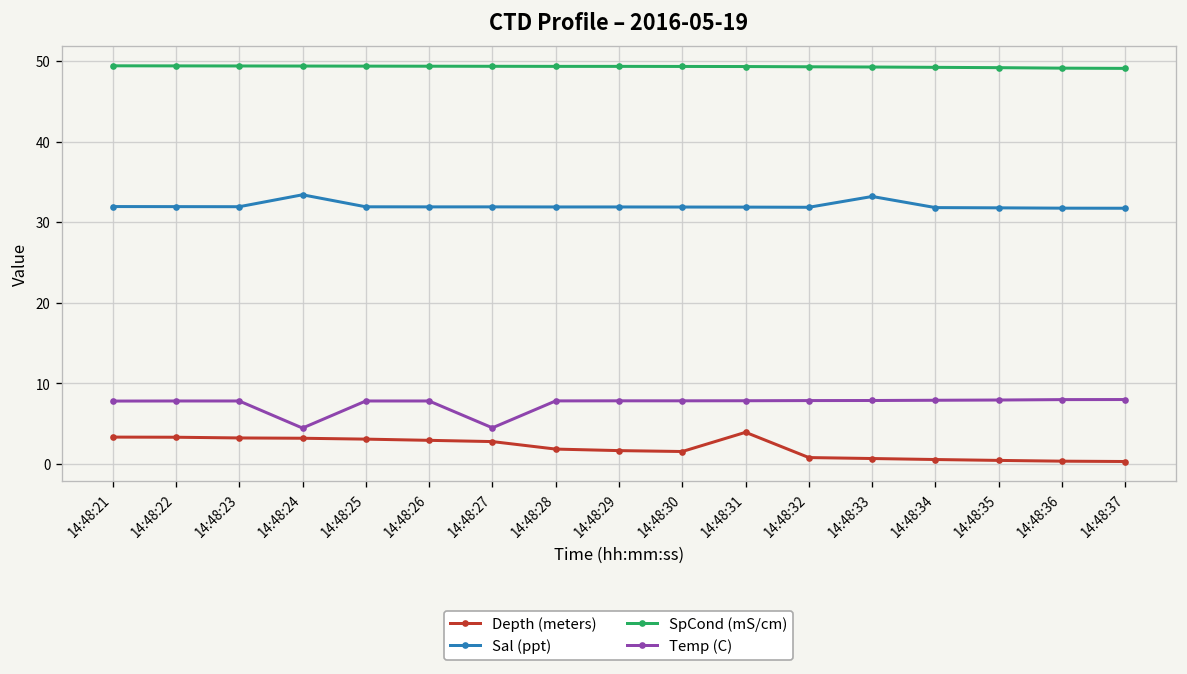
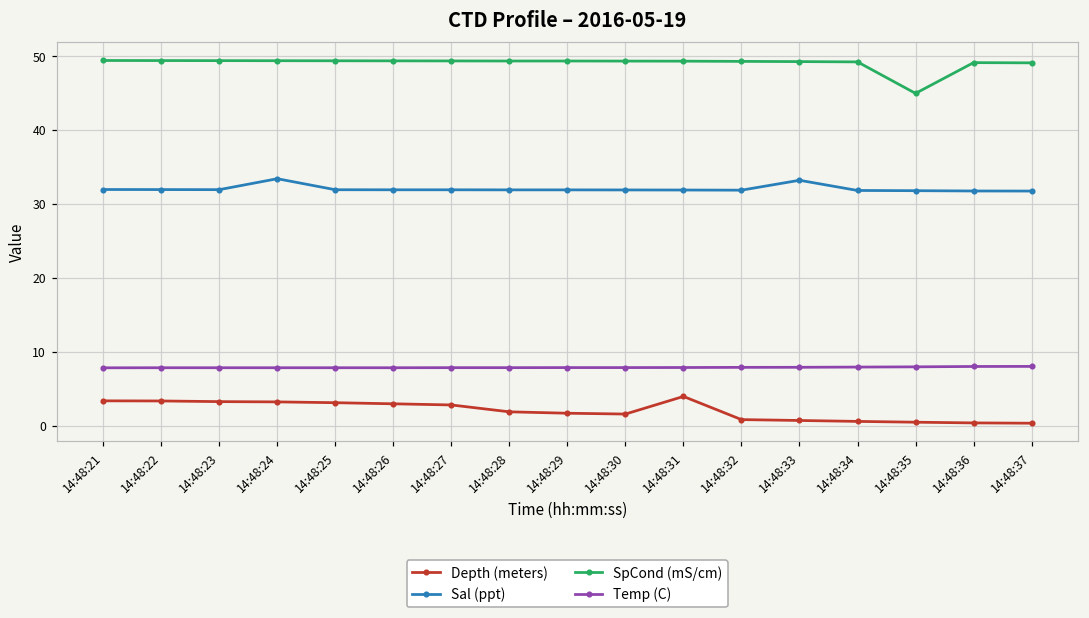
  {
    "Depth (meters)": {
      "14:48:21": 3,
      "14:48:22": 3,
      "14:48:23": 3,
      "14:48:24": 3,
      "14:48:25": 3,
      "14:48:26": 3,
      "14:48:27": 3,
      "14:48:28": 2,
      "14:48:29": 2,
      "14:48:30": 2,
      "14:48:31": 4,
      "14:48:32": 1,
      "14:48:33": 1,
      "14:48:34": 1,
      "14:48:35": 0,
      "14:48:36": 0,
      "14:48:37": 0
    },
    "Sal (ppt)": {
      "14:48:21": 32,
      "14:48:22": 32,
      "14:48:23": 32,
      "14:48:24": 33,
      "14:48:25": 32,
      "14:48:26": 32,
      "14:48:27": 32,
      "14:48:28": 32,
      "14:48:29": 32,
      "14:48:30": 32,
      "14:48:31": 32,
      "14:48:32": 32,
      "14:48:33": 33,
      "14:48:34": 32,
      "14:48:35": 32,
      "14:48:36": 32,
      "14:48:37": 32
    },
    "SpCond (mS/cm)": {
      "14:48:21": 49,
      "14:48:22": 49,
      "14:48:23": 49,
      "14:48:24": 49,
      "14:48:25": 49,
      "14:48:26": 49,
      "14:48:27": 49,
      "14:48:28": 49,
      "14:48:29": 49,
      "14:48:30": 49,
      "14:48:31": 49,
      "14:48:32": 49,
      "14:48:33": 49,
      "14:48:34": 49,
-     "14:48:35": 49,
+     "14:48:35": 45,
      "14:48:36": 49,
      "14:48:37": 49
    },
    "Temp (C)": {
      "14:48:21": 8,
      "14:48:22": 8,
      "14:48:23": 8,
-     "14:48:24": 4,
+     "14:48:24": 8,
      "14:48:25": 8,
      "14:48:26": 8,
-     "14:48:27": 5,
+     "14:48:27": 8,
      "14:48:28": 8,
      "14:48:29": 8,
      "14:48:30": 8,
      "14:48:31": 8,
      "14:48:32": 8,
      "14:48:33": 8,
      "14:48:34": 8,
      "14:48:35": 8,
      "14:48:36": 8,
      "14:48:37": 8
    }
  }
